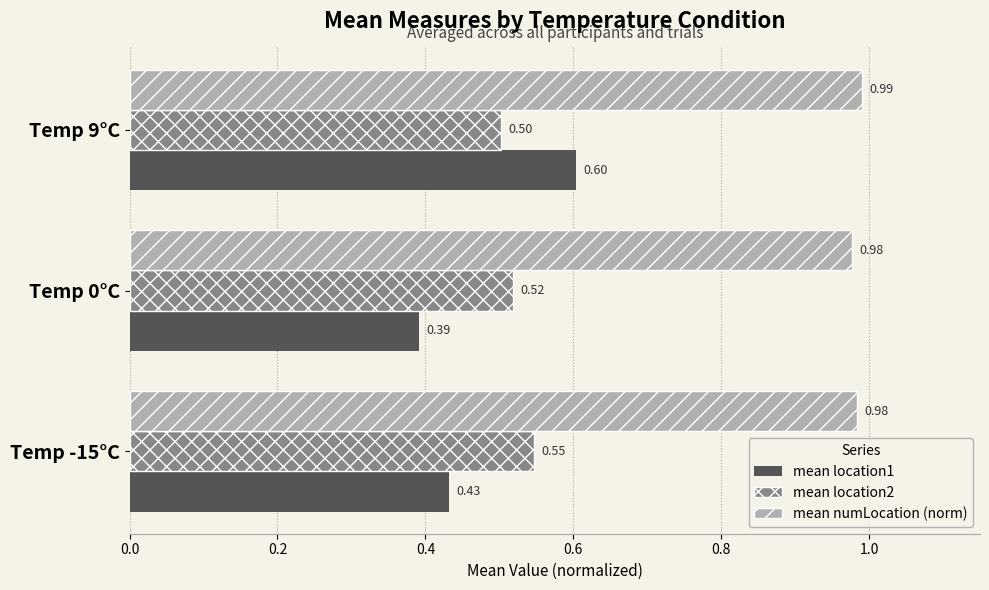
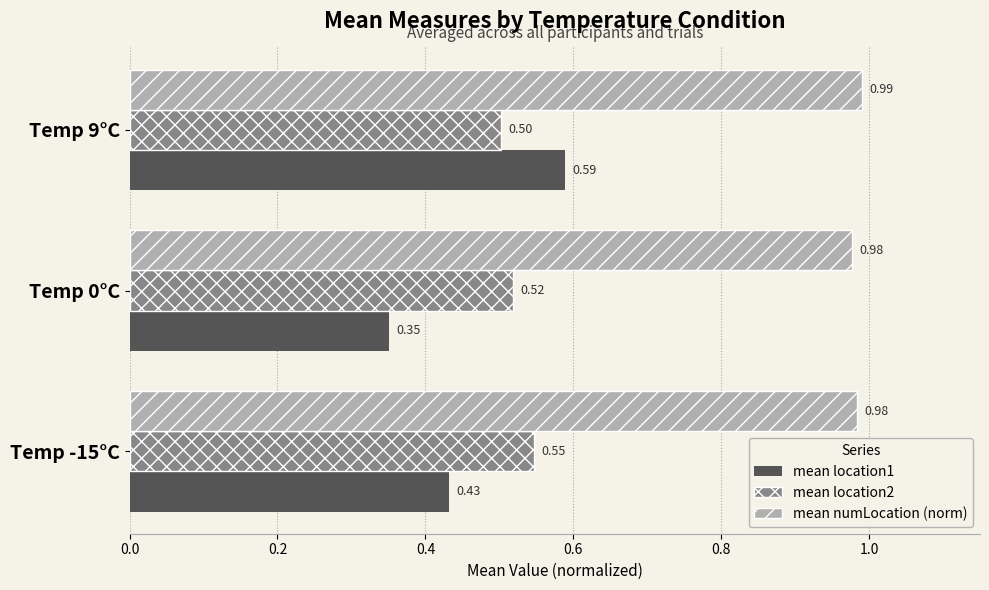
  {
    "mean location1": {
-     "Temp 9°C": 0.60,
-     "Temp 0°C": 0.39,
+     "Temp 9°C": 0.59,
+     "Temp 0°C": 0.35,
      "Temp -15°C": 0.43
    },
    "mean location2": {
      "Temp 9°C": 0.50,
      "Temp 0°C": 0.52,
      "Temp -15°C": 0.55
    },
    "mean numLocation (norm)": {
      "Temp 9°C": 0.99,
      "Temp 0°C": 0.98,
      "Temp -15°C": 0.98
    }
  }
